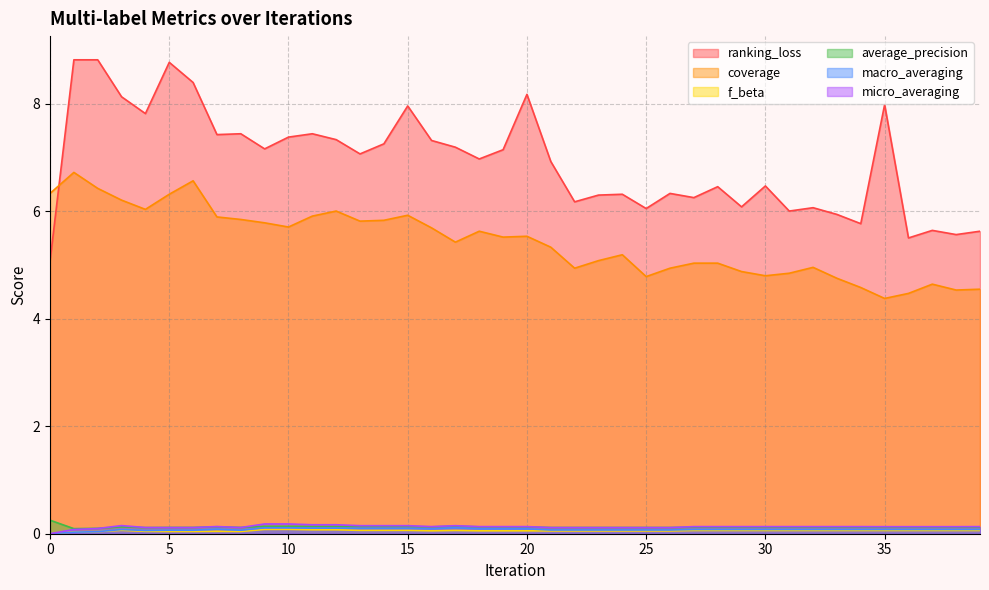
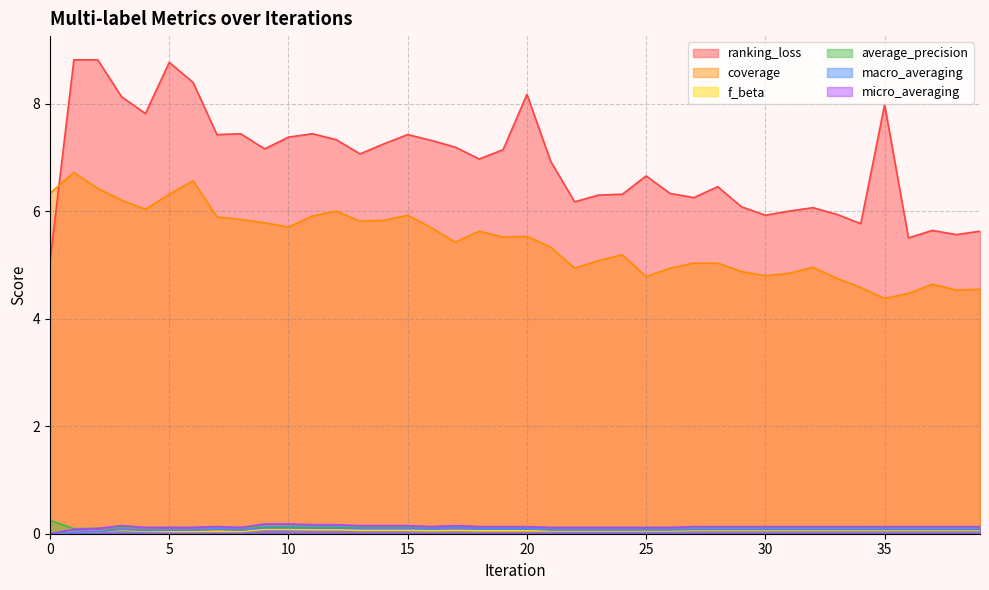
  {
    "ranking_loss": {
      "0": 5.1,
      "5": 8.8,
      "10": 7.4,
-     "15": 8.0,
+     "15": 7.4,
      "20": 8.2,
-     "25": 6.0,
-     "30": 6.5,
+     "25": 6.7,
+     "30": 5.9,
      "35": 8.0
    },
    "average_precision": {
      "0": 0.3
    }
  }
